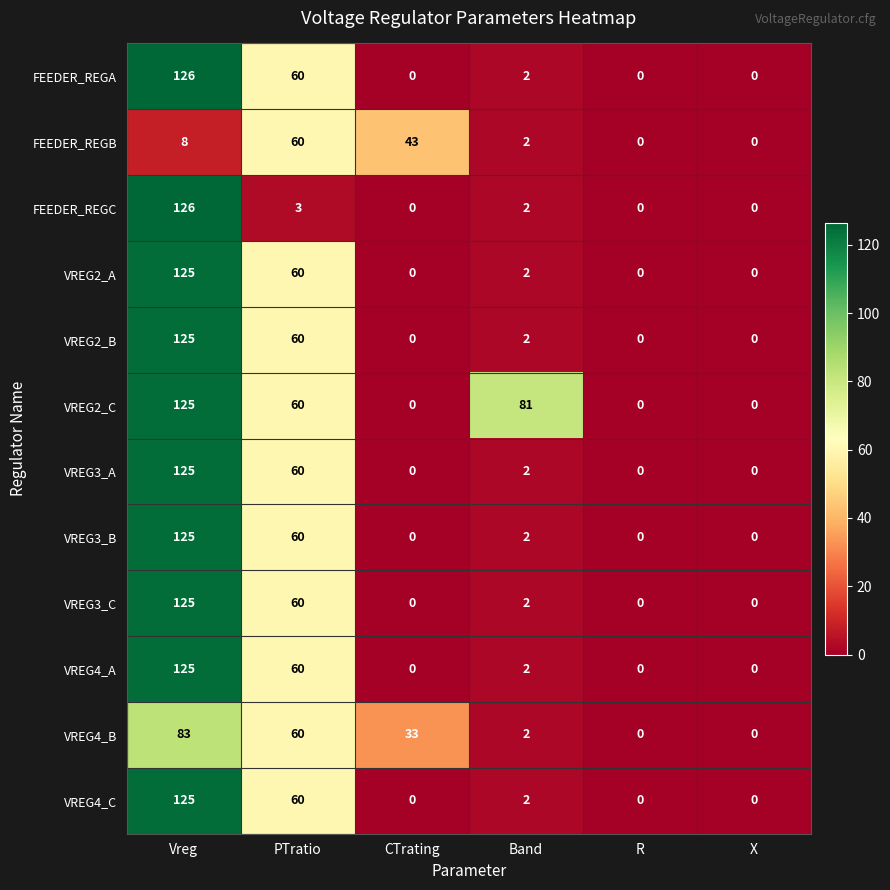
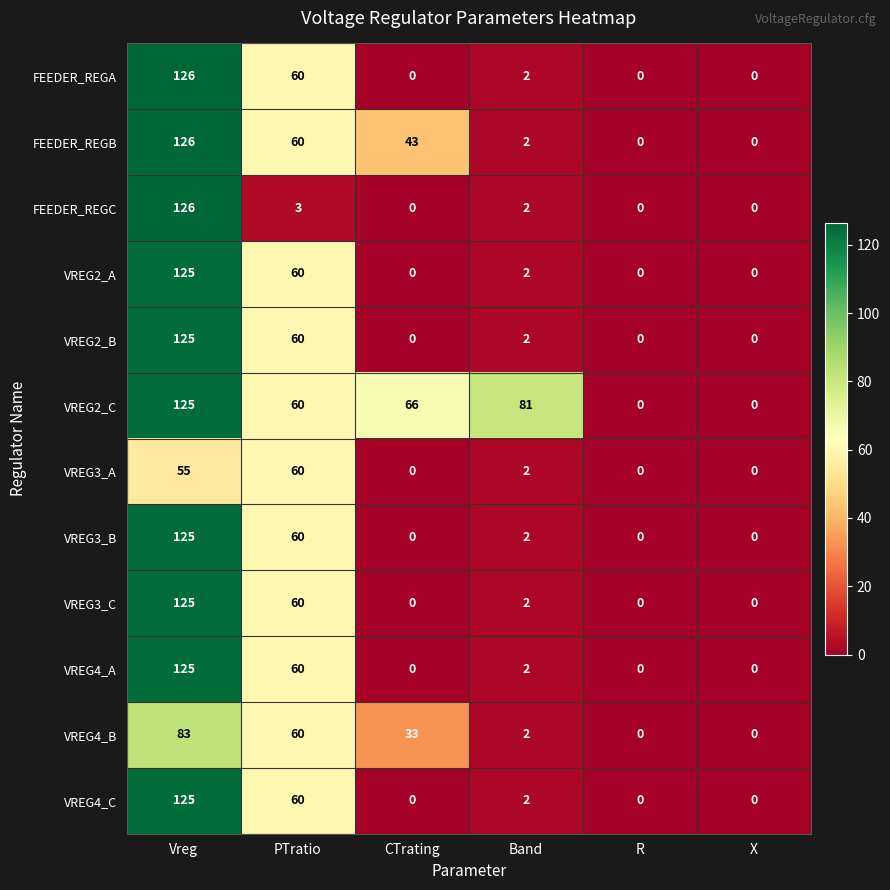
  {
    "FEEDER_REGA": {
      "Vreg": 126,
      "PTratio": 60,
      "CTrating": 0,
      "Band": 2,
      "R": 0,
      "X": 0
    },
    "FEEDER_REGB": {
-     "Vreg": 8,
+     "Vreg": 126,
      "PTratio": 60,
      "CTrating": 43,
      "Band": 2,
      "R": 0,
      "X": 0
    },
    "FEEDER_REGC": {
      "Vreg": 126,
      "PTratio": 3,
      "CTrating": 0,
      "Band": 2,
      "R": 0,
      "X": 0
    },
    "VREG2_A": {
      "Vreg": 125,
      "PTratio": 60,
      "CTrating": 0,
      "Band": 2,
      "R": 0,
      "X": 0
    },
    "VREG2_B": {
      "Vreg": 125,
      "PTratio": 60,
      "CTrating": 0,
      "Band": 2,
      "R": 0,
      "X": 0
    },
    "VREG2_C": {
      "Vreg": 125,
      "PTratio": 60,
-     "CTrating": 0,
+     "CTrating": 66,
      "Band": 81,
      "R": 0,
      "X": 0
    },
    "VREG3_A": {
-     "Vreg": 125,
+     "Vreg": 55,
      "PTratio": 60,
      "CTrating": 0,
      "Band": 2,
      "R": 0,
      "X": 0
    },
    "VREG3_B": {
      "Vreg": 125,
      "PTratio": 60,
      "CTrating": 0,
      "Band": 2,
      "R": 0,
      "X": 0
    },
    "VREG3_C": {
      "Vreg": 125,
      "PTratio": 60,
      "CTrating": 0,
      "Band": 2,
      "R": 0,
      "X": 0
    },
    "VREG4_A": {
      "Vreg": 125,
      "PTratio": 60,
      "CTrating": 0,
      "Band": 2,
      "R": 0,
      "X": 0
    },
    "VREG4_B": {
      "Vreg": 83,
      "PTratio": 60,
      "CTrating": 33,
      "Band": 2,
      "R": 0,
      "X": 0
    },
    "VREG4_C": {
      "Vreg": 125,
      "PTratio": 60,
      "CTrating": 0,
      "Band": 2,
      "R": 0,
      "X": 0
    }
  }
